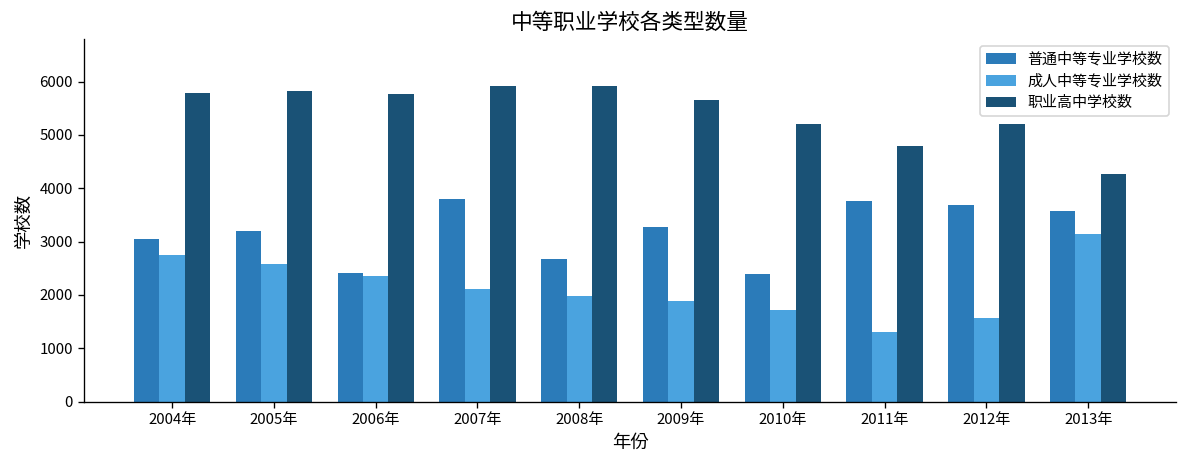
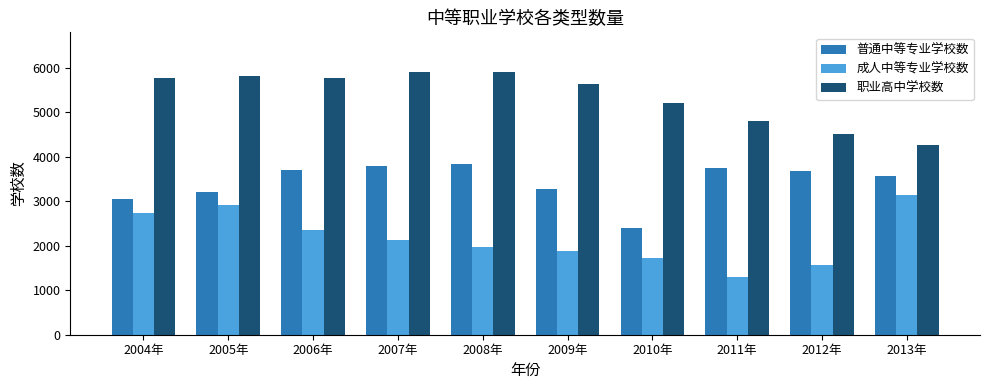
  {
    "普通中等专业学校数": {
      "2004年": 3000,
      "2005年": 3200,
-     "2006年": 2400,
+     "2006年": 3700,
      "2007年": 3800,
-     "2008年": 2700,
+     "2008年": 3800,
      "2009年": 3300,
      "2010年": 2400,
      "2011年": 3800,
      "2012年": 3700,
      "2013年": 3600
    },
    "成人中等专业学校数": {
      "2004年": 2700,
-     "2005年": 2600,
+     "2005年": 2900,
      "2006年": 2400,
      "2007年": 2100,
      "2008年": 2000,
      "2009年": 1900,
      "2010年": 1700,
      "2011年": 1300,
      "2012年": 1600,
      "2013年": 3100
    },
    "职业高中学校数": {
      "2004年": 5800,
      "2005年": 5800,
      "2006年": 5800,
      "2007年": 5900,
      "2008年": 5900,
      "2009年": 5700,
      "2010年": 5200,
      "2011年": 4800,
-     "2012年": 5200,
+     "2012年": 4500,
      "2013年": 4300
    }
  }
